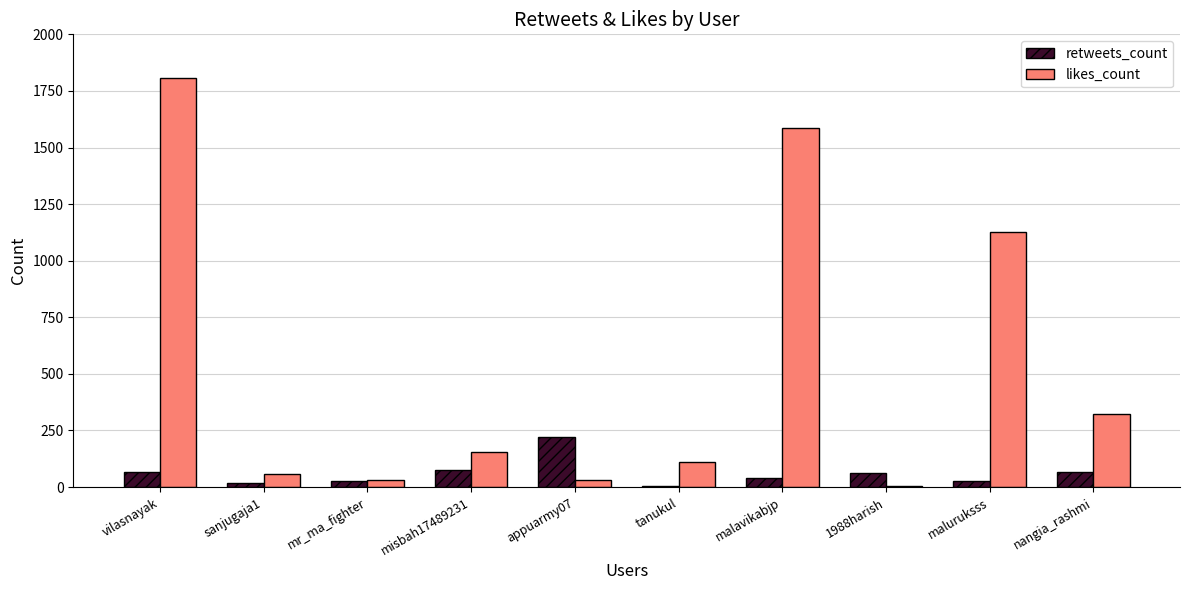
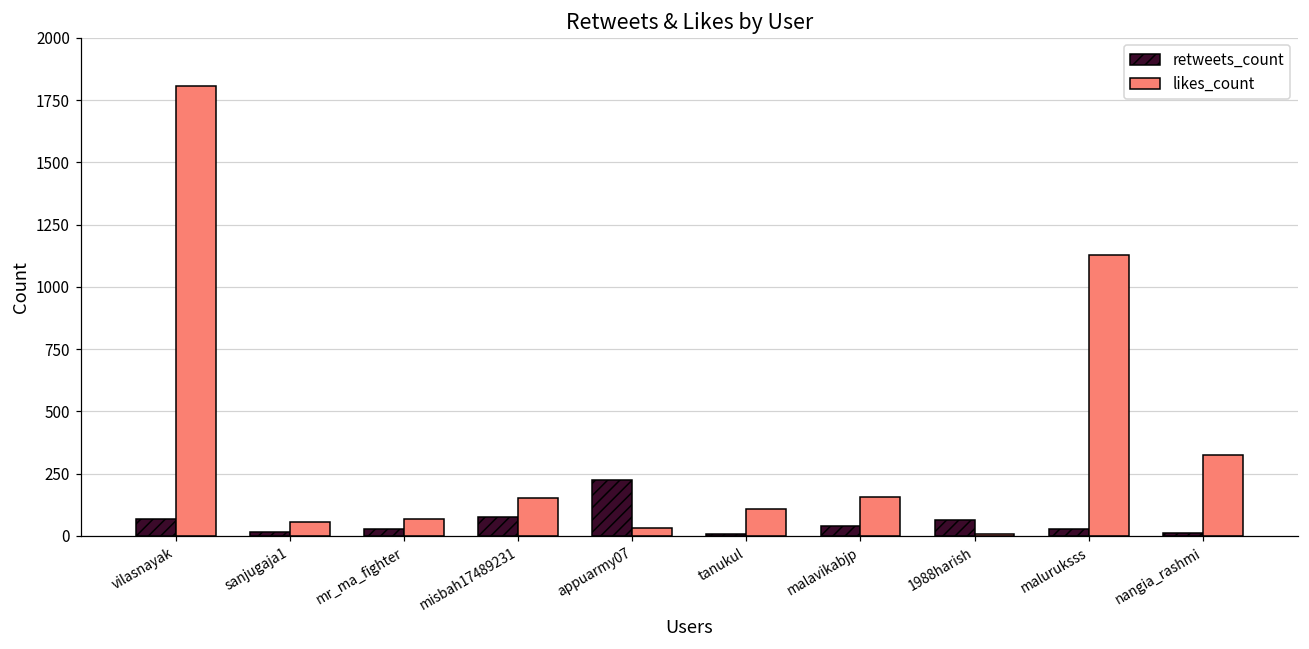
  {
    "retweets_count": {
      "vilasnayak": 70,
      "sanjugaja1": 20,
      "mr_ma_fighter": 30,
      "misbah17489231": 80,
      "appuarmy07": 220,
      "malavikabjp": 40,
      "1988harish": 60,
      "maluruksss": 30,
-     "nangia_rashmi": 70
+     "nangia_rashmi": 10
    },
    "likes_count": {
      "vilasnayak": 1810,
      "sanjugaja1": 60,
-     "mr_ma_fighter": 30,
+     "mr_ma_fighter": 70,
      "misbah17489231": 150,
      "appuarmy07": 30,
      "tanukul": 110,
-     "malavikabjp": 1590,
+     "malavikabjp": 150,
      "maluruksss": 1130,
      "nangia_rashmi": 320
    }
  }
